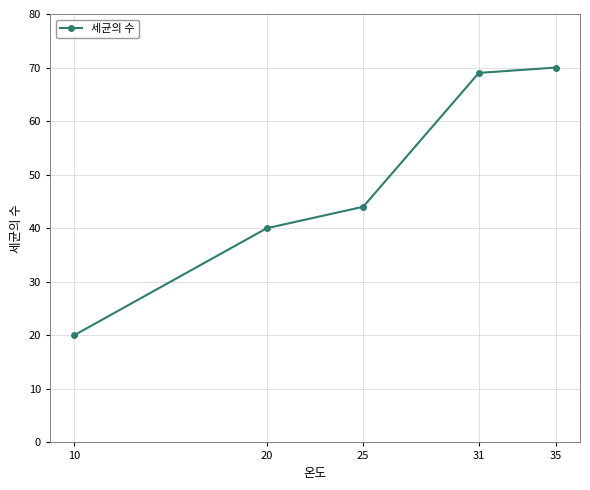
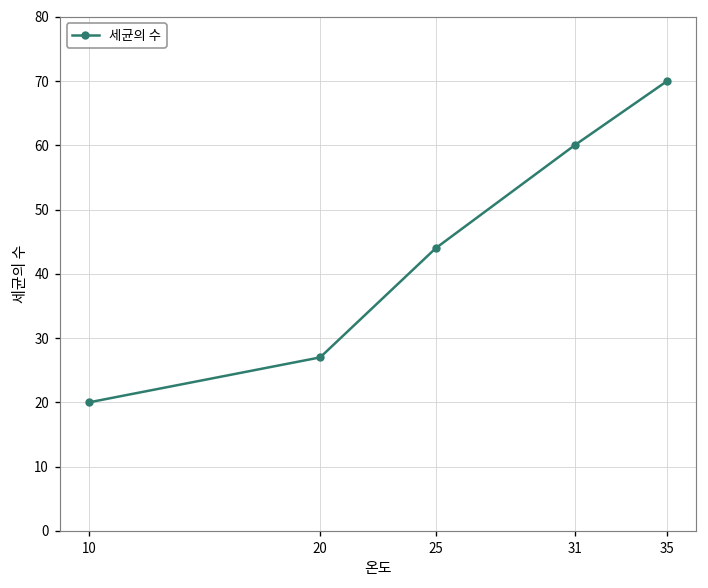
  {
    "10": 20,
-   "20": 40,
+   "20": 27,
    "25": 44,
-   "31": 69,
+   "31": 60,
    "35": 70
  }
